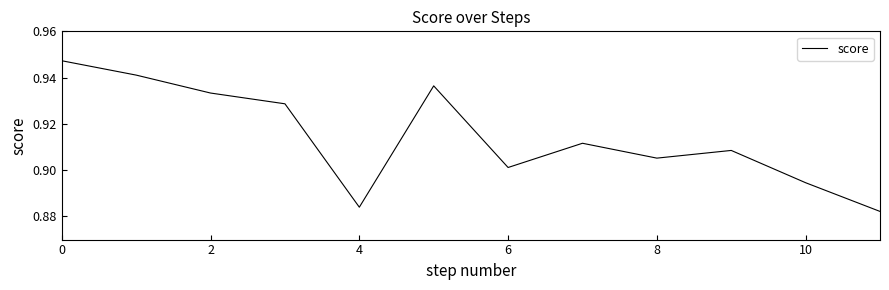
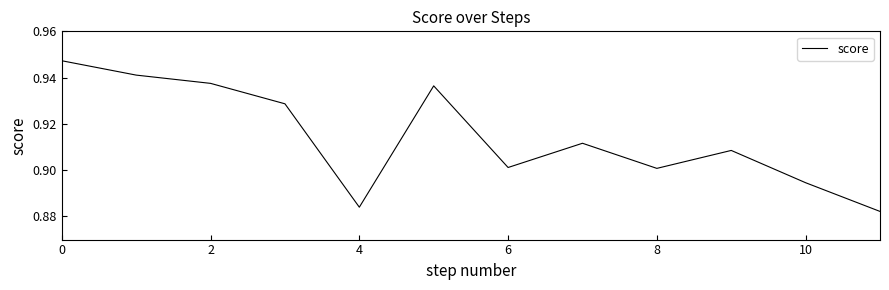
  {
    "0": 0.947,
-   "2": 0.933,
+   "2": 0.938,
    "4": 0.884,
    "6": 0.901,
-   "8": 0.905,
+   "8": 0.901,
    "10": 0.895
  }
